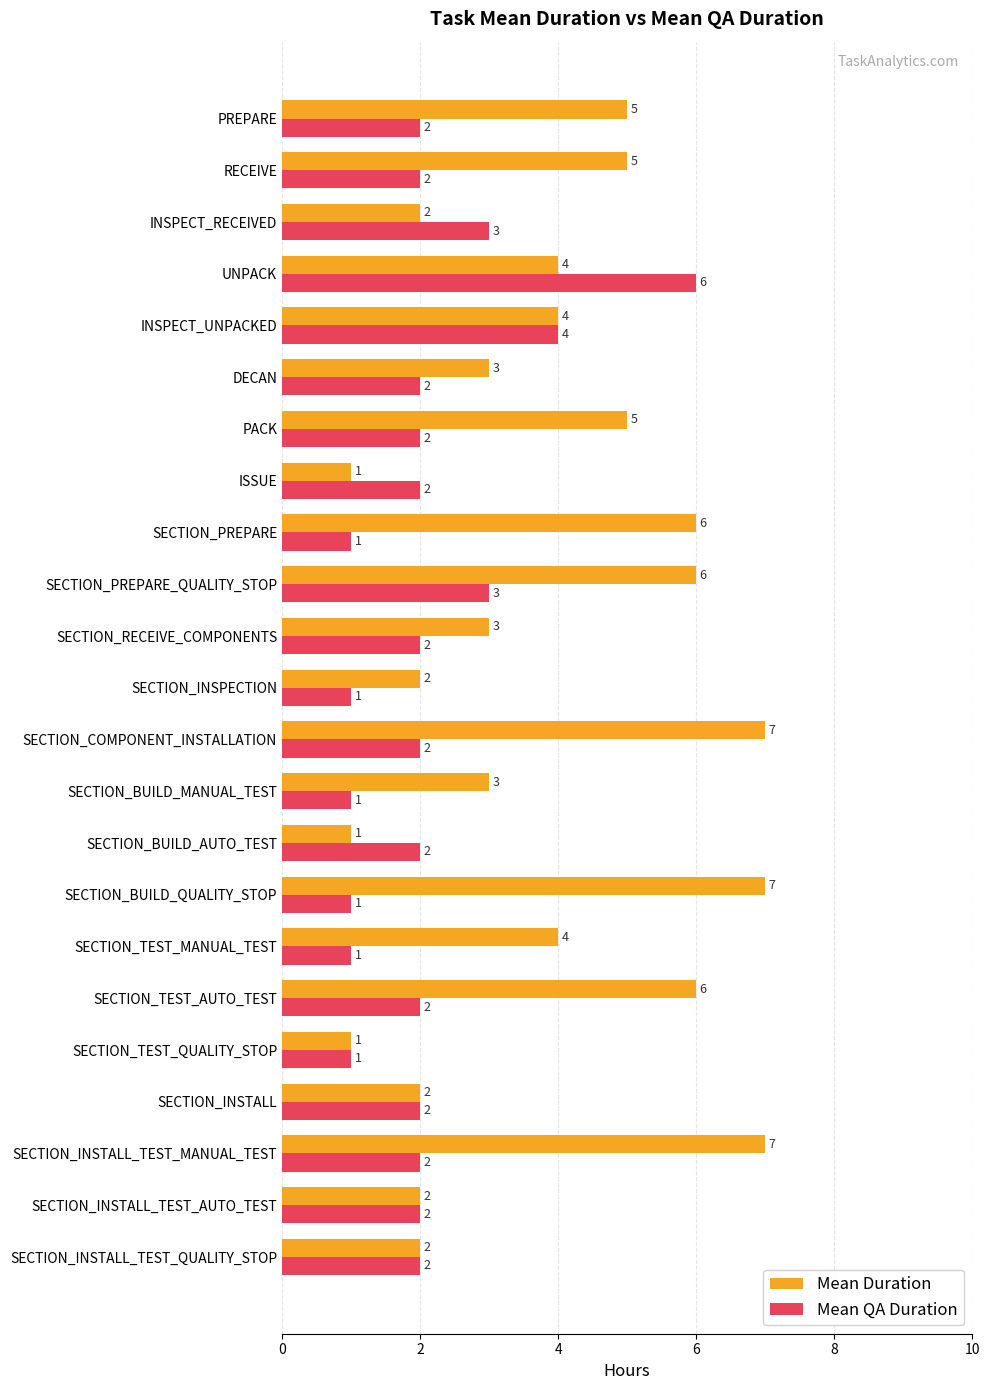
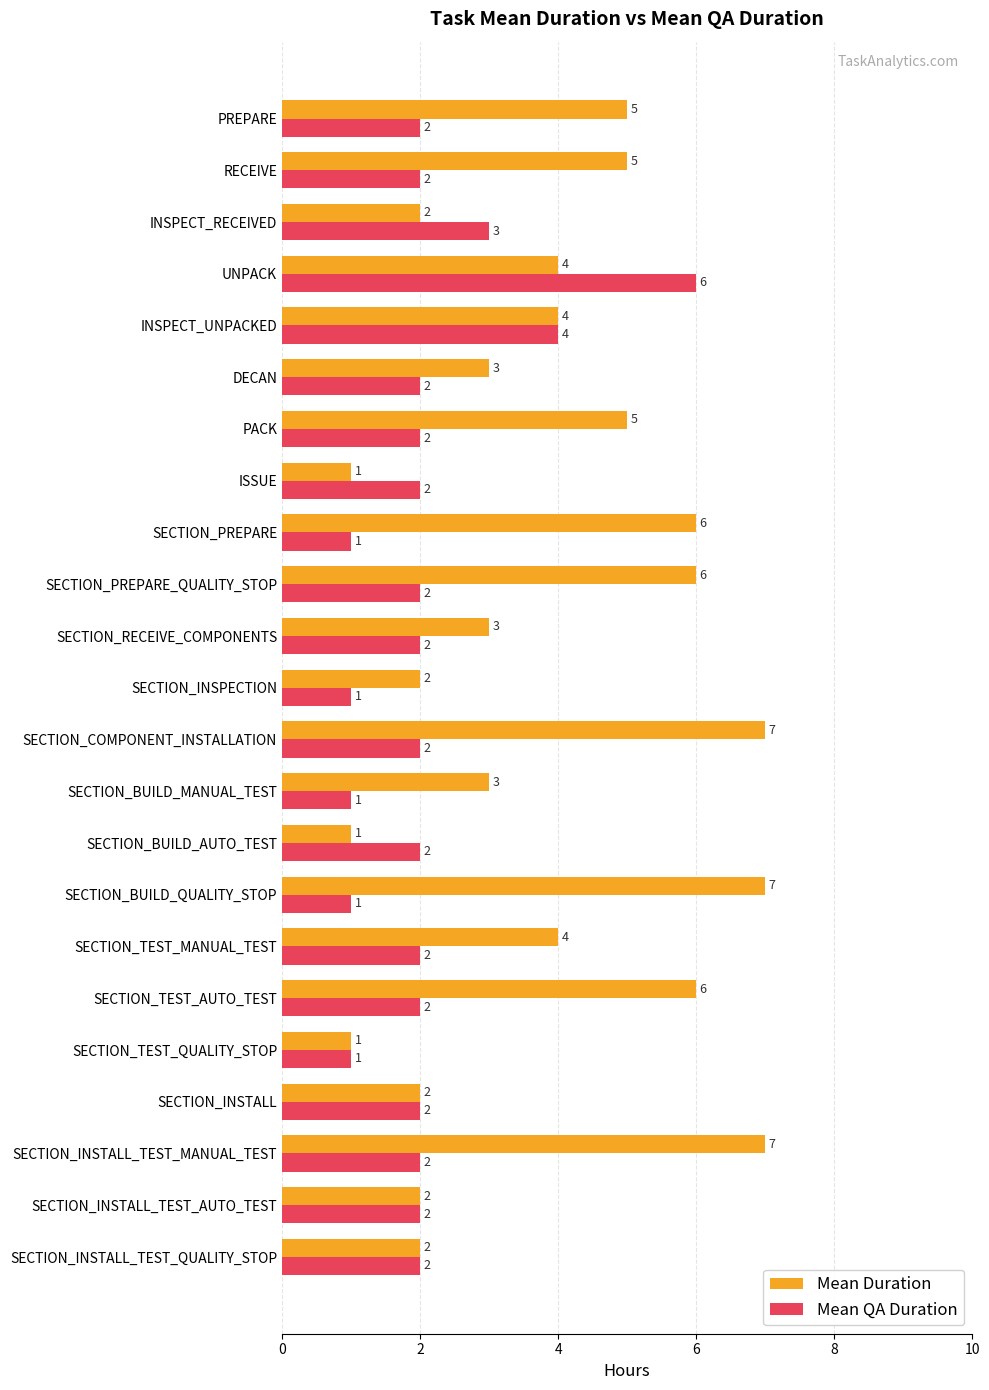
  {
    "Mean Duration": {
      "PREPARE": 5,
      "RECEIVE": 5,
      "INSPECT_RECEIVED": 2,
      "UNPACK": 4,
      "INSPECT_UNPACKED": 4,
      "DECAN": 3,
      "PACK": 5,
      "ISSUE": 1,
      "SECTION_PREPARE": 6,
      "SECTION_PREPARE_QUALITY_STOP": 6,
      "SECTION_RECEIVE_COMPONENTS": 3,
      "SECTION_INSPECTION": 2,
      "SECTION_COMPONENT_INSTALLATION": 7,
      "SECTION_BUILD_MANUAL_TEST": 3,
      "SECTION_BUILD_AUTO_TEST": 1,
      "SECTION_BUILD_QUALITY_STOP": 7,
      "SECTION_TEST_MANUAL_TEST": 4,
      "SECTION_TEST_AUTO_TEST": 6,
      "SECTION_TEST_QUALITY_STOP": 1,
      "SECTION_INSTALL": 2,
      "SECTION_INSTALL_TEST_MANUAL_TEST": 7,
      "SECTION_INSTALL_TEST_AUTO_TEST": 2,
      "SECTION_INSTALL_TEST_QUALITY_STOP": 2
    },
    "Mean QA Duration": {
      "PREPARE": 2,
      "RECEIVE": 2,
      "INSPECT_RECEIVED": 3,
      "UNPACK": 6,
      "INSPECT_UNPACKED": 4,
      "DECAN": 2,
      "PACK": 2,
      "ISSUE": 2,
      "SECTION_PREPARE": 1,
-     "SECTION_PREPARE_QUALITY_STOP": 3,
+     "SECTION_PREPARE_QUALITY_STOP": 2,
      "SECTION_RECEIVE_COMPONENTS": 2,
      "SECTION_INSPECTION": 1,
      "SECTION_COMPONENT_INSTALLATION": 2,
      "SECTION_BUILD_MANUAL_TEST": 1,
      "SECTION_BUILD_AUTO_TEST": 2,
      "SECTION_BUILD_QUALITY_STOP": 1,
-     "SECTION_TEST_MANUAL_TEST": 1,
+     "SECTION_TEST_MANUAL_TEST": 2,
      "SECTION_TEST_AUTO_TEST": 2,
      "SECTION_TEST_QUALITY_STOP": 1,
      "SECTION_INSTALL": 2,
      "SECTION_INSTALL_TEST_MANUAL_TEST": 2,
      "SECTION_INSTALL_TEST_AUTO_TEST": 2,
      "SECTION_INSTALL_TEST_QUALITY_STOP": 2
    }
  }
